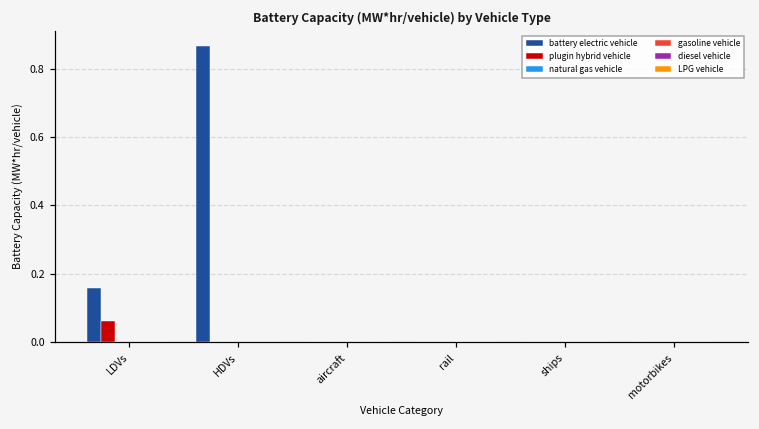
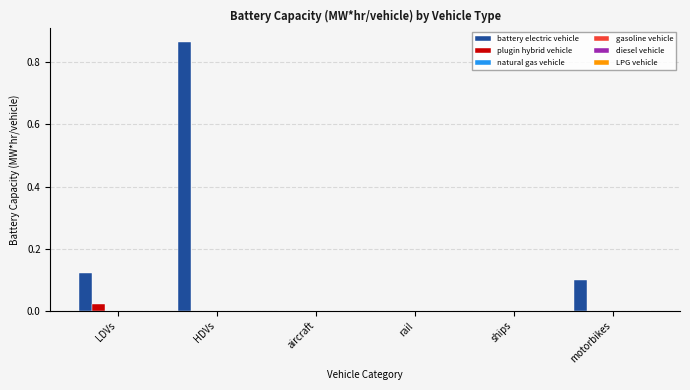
  {
    "battery electric vehicle": {
-     "LDVs": 0.16,
+     "LDVs": 0.12,
      "HDVs": 0.87,
      "aircraft": 0.00,
      "rail": 0.00,
      "ships": 0.00,
-     "motorbikes": 0.00
+     "motorbikes": 0.10
    },
    "plugin hybrid vehicle": {
-     "LDVs": 0.06,
+     "LDVs": 0.02,
      "HDVs": 0.00,
      "aircraft": 0.00,
      "rail": 0.00,
      "ships": 0.00,
      "motorbikes": 0.00
    },
    "natural gas vehicle": {
      "LDVs": 0.00,
      "HDVs": 0.00,
      "aircraft": 0.00,
      "rail": 0.00,
      "ships": 0.00,
      "motorbikes": 0.00
    },
    "gasoline vehicle": {
      "LDVs": 0.00,
      "HDVs": 0.00,
      "aircraft": 0.00,
      "rail": 0.00,
      "ships": 0.00,
      "motorbikes": 0.00
    },
    "diesel vehicle": {
      "LDVs": 0.00,
      "HDVs": 0.00,
      "aircraft": 0.00,
      "rail": 0.00,
      "ships": 0.00,
      "motorbikes": 0.00
    },
    "LPG vehicle": {
      "LDVs": 0.00,
      "HDVs": 0.00,
      "aircraft": 0.00,
      "rail": 0.00,
      "ships": 0.00,
      "motorbikes": 0.00
    }
  }
